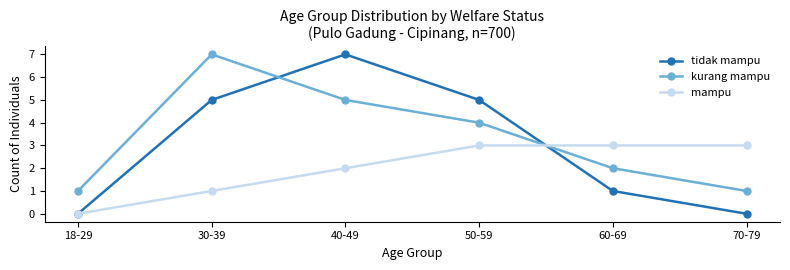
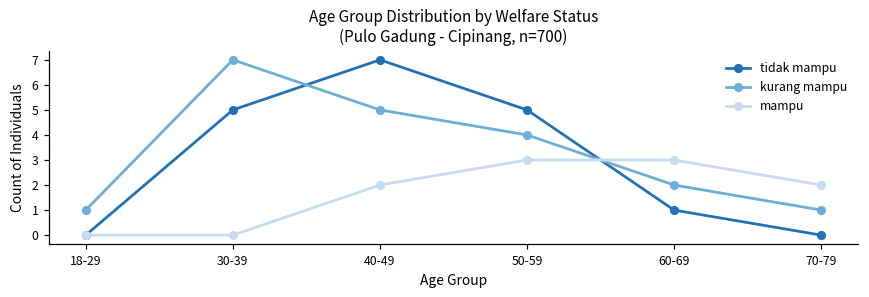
  {
    "tidak mampu": {
      "30-39": 5,
      "40-49": 7,
      "50-59": 5,
      "60-69": 1,
      "70-79": 0
    },
    "kurang mampu": {
      "18-29": 1,
      "30-39": 7,
      "40-49": 5,
      "50-59": 4,
      "60-69": 2,
      "70-79": 1
    },
    "mampu": {
-     "30-39": 1,
+     "30-39": 0,
      "40-49": 2,
      "50-59": 3,
      "60-69": 3,
-     "70-79": 3
+     "70-79": 2
    }
  }
